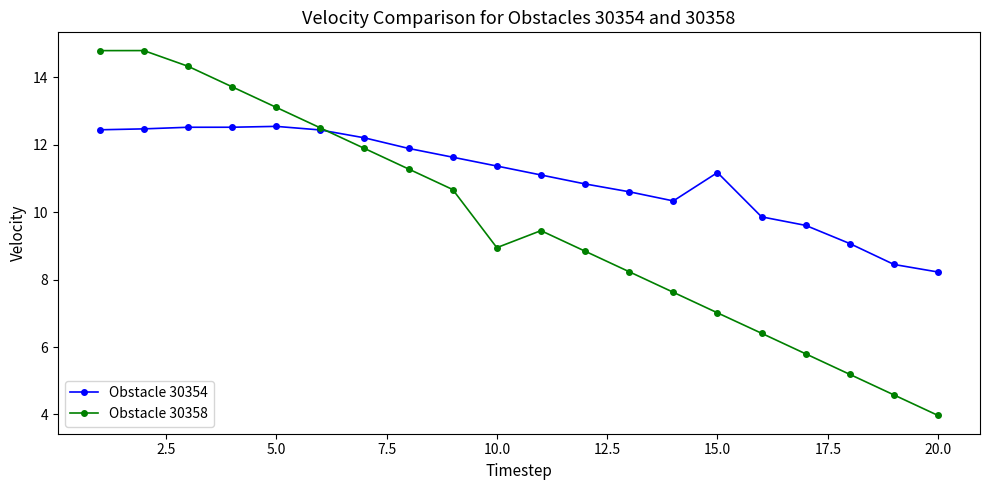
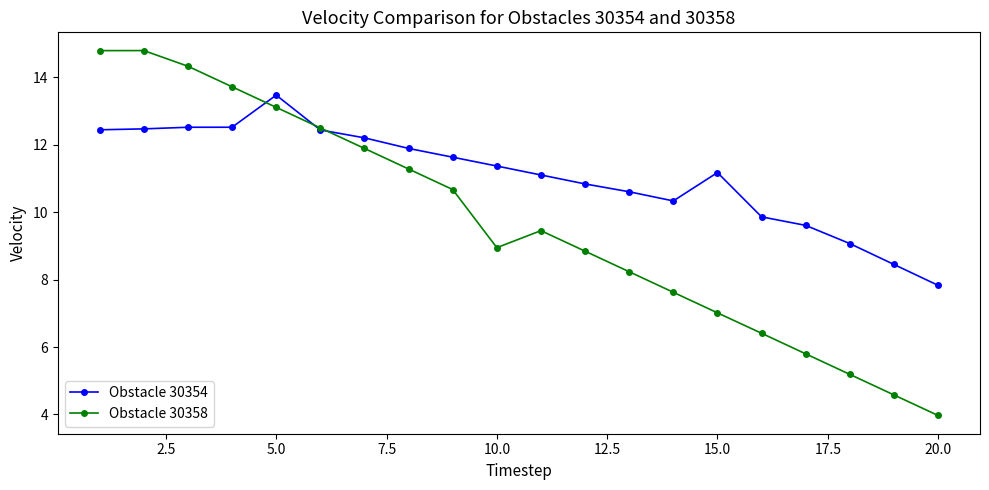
  {
    "Obstacle 30354": {
-     "5.0": 12.5,
+     "5.0": 13.5,
      "10.0": 11.4,
      "15.0": 11.2,
-     "20.0": 8.2
+     "20.0": 7.8
    },
    "Obstacle 30358": {
      "5.0": 13.1,
      "10.0": 8.9,
      "15.0": 7.0,
      "20.0": 4.0
    }
  }
